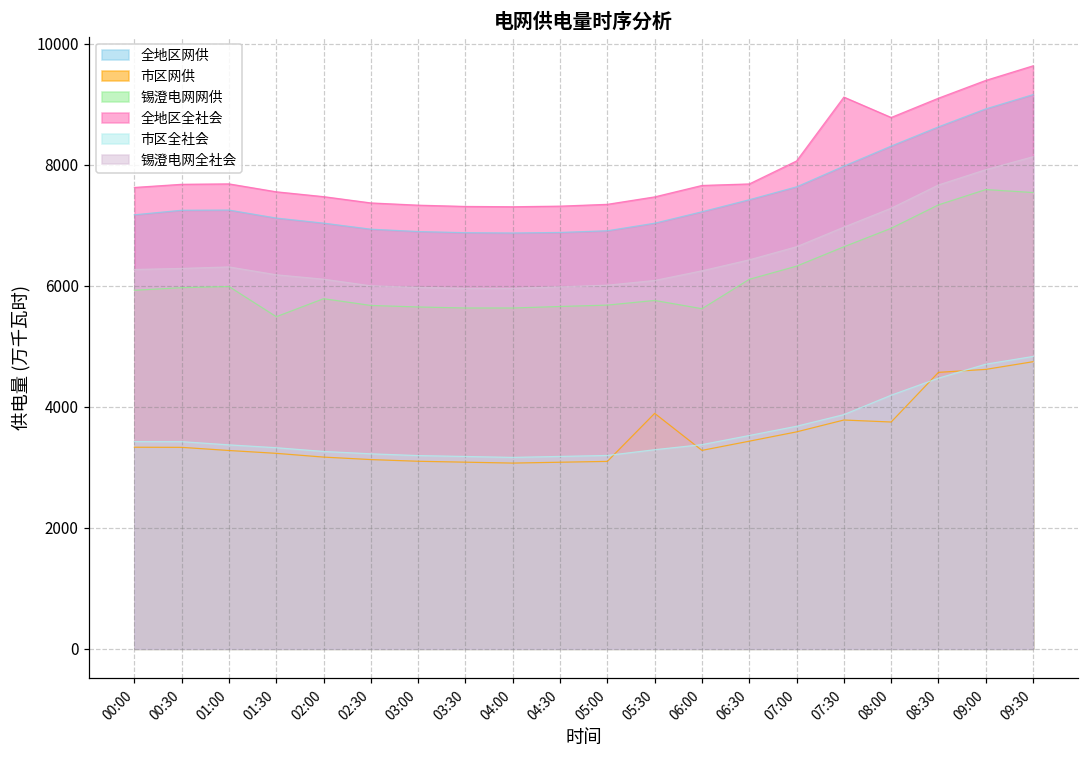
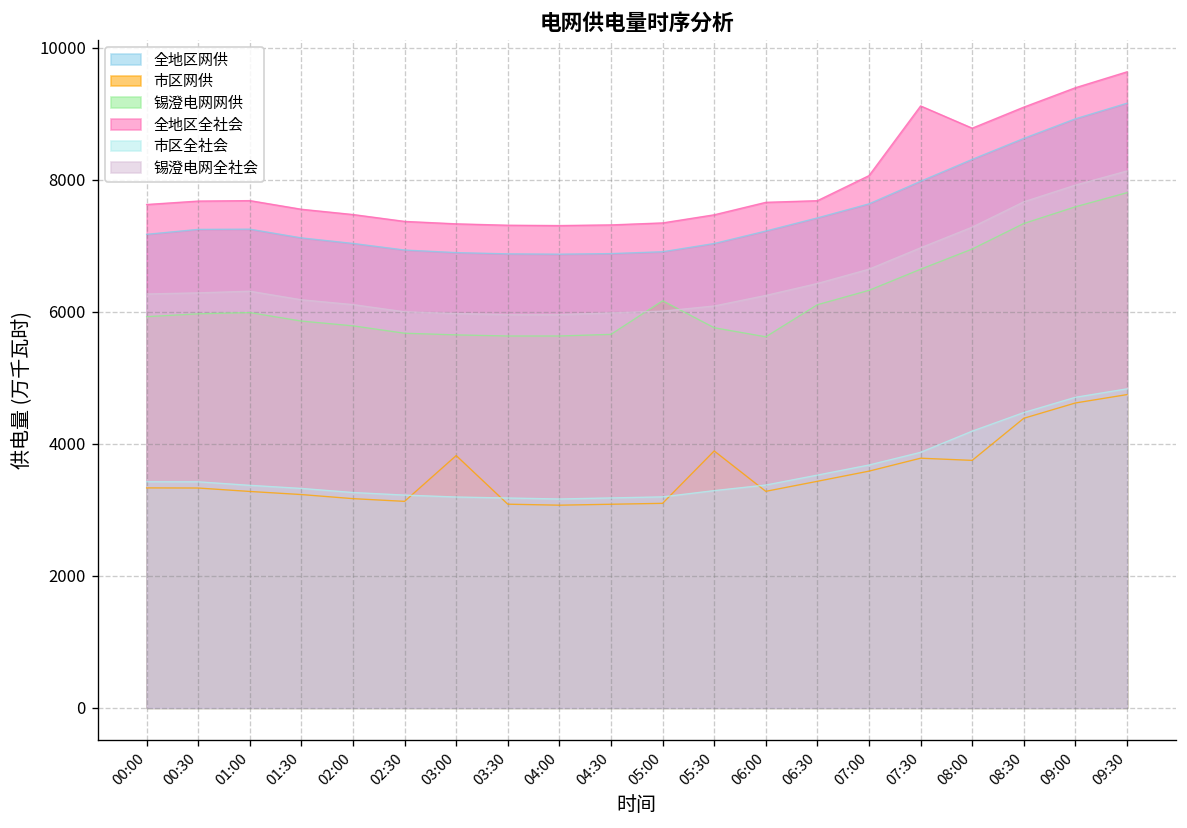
  {
    "市区网供": {
      "00:00": 3300,
      "00:30": 3300,
      "01:00": 3300,
      "01:30": 3200,
      "02:00": 3200,
      "02:30": 3100,
-     "03:00": 3100,
+     "03:00": 3800,
      "03:30": 3100,
      "04:00": 3100,
      "04:30": 3100,
      "05:00": 3100,
      "05:30": 3900,
      "06:00": 3300,
      "06:30": 3400,
      "07:00": 3600,
      "07:30": 3800,
      "08:00": 3800,
-     "08:30": 4600,
+     "08:30": 4400,
      "09:00": 4600,
      "09:30": 4700
    },
    "锡澄电网网供": {
      "00:00": 5900,
      "00:30": 6000,
      "01:00": 6000,
-     "01:30": 5500,
+     "01:30": 5900,
      "02:00": 5800,
      "02:30": 5700,
      "03:00": 5700,
      "03:30": 5600,
      "04:00": 5600,
      "04:30": 5700,
-     "05:00": 5700,
+     "05:00": 6200,
      "05:30": 5800,
      "06:00": 5600,
      "06:30": 6100,
      "07:00": 6300,
      "07:30": 6600,
      "08:00": 7000,
      "08:30": 7300,
      "09:00": 7600,
-     "09:30": 7500
+     "09:30": 7800
    },
    "全地区全社会": {
      "00:00": 7600,
      "00:30": 7700,
      "01:00": 7700,
      "01:30": 7600,
      "02:00": 7500,
      "02:30": 7400,
      "03:00": 7300,
      "03:30": 7300,
      "04:00": 7300,
      "04:30": 7300,
      "05:00": 7300,
      "05:30": 7500,
      "06:00": 7700,
      "06:30": 7700,
      "07:00": 8100,
      "07:30": 9100,
      "08:00": 8800,
      "08:30": 9100,
      "09:00": 9400,
      "09:30": 9600
    }
  }
